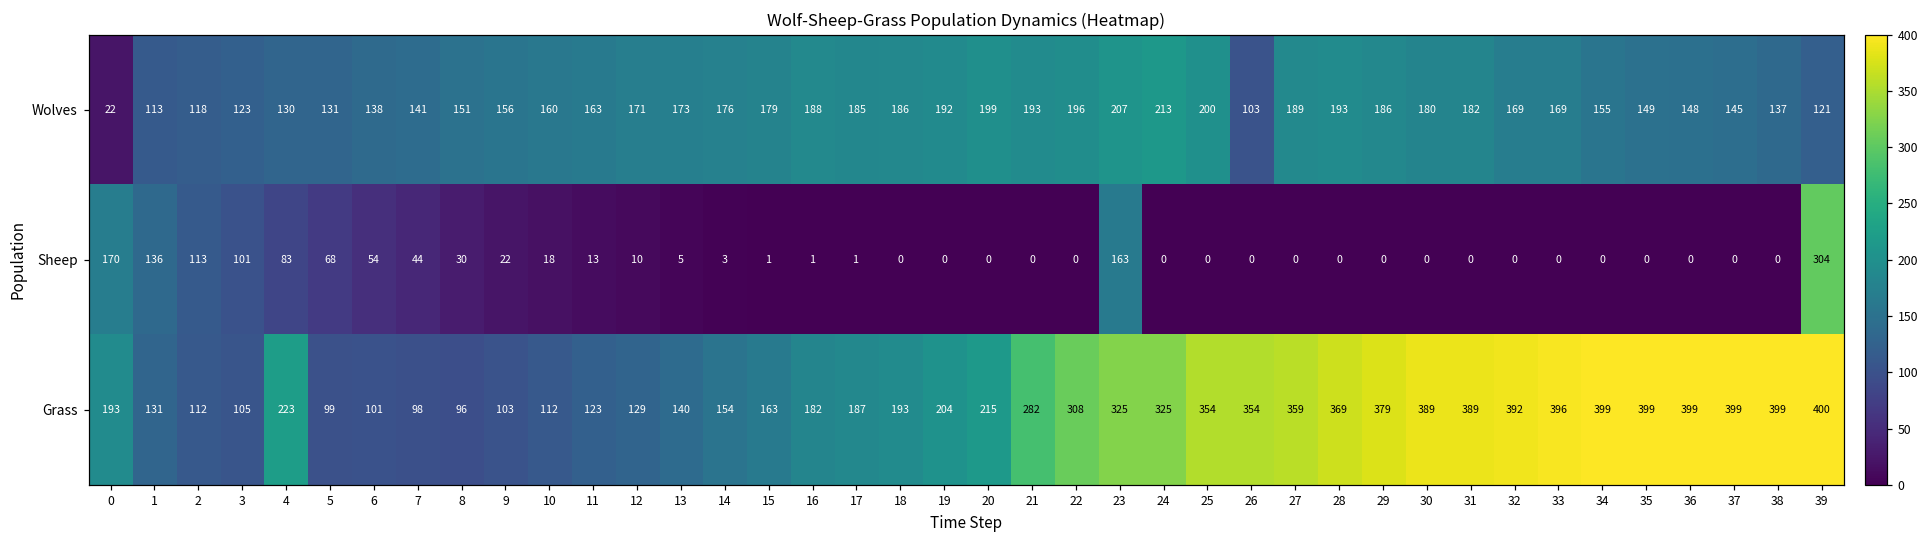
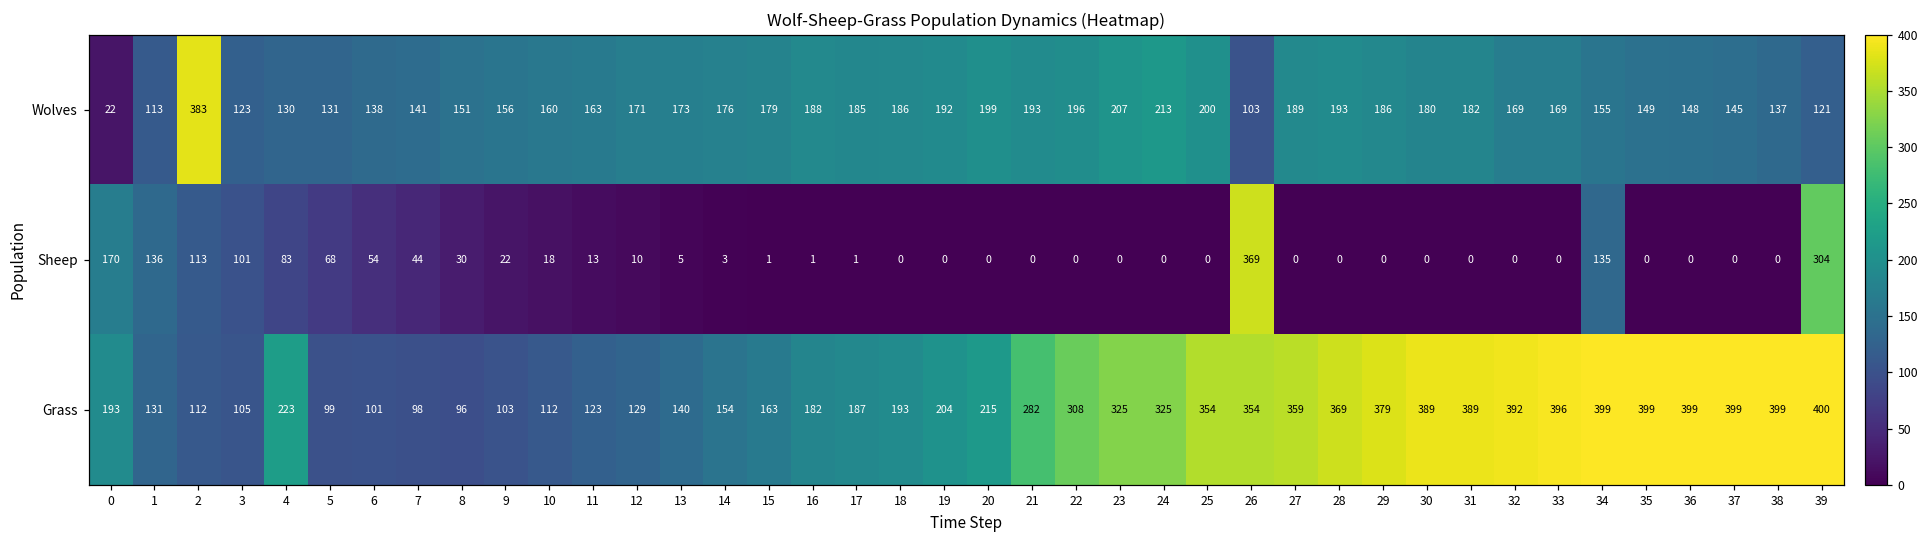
  {
    "Wolves": {
      "0": 22,
      "1": 113,
-     "2": 118,
+     "2": 383,
      "3": 123,
      "4": 130,
      "5": 131,
      "6": 138,
      "7": 141,
      "8": 151,
      "9": 156,
      "10": 160,
      "11": 163,
      "12": 171,
      "13": 173,
      "14": 176,
      "15": 179,
      "16": 188,
      "17": 185,
      "18": 186,
      "19": 192,
      "20": 199,
      "21": 193,
      "22": 196,
      "23": 207,
      "24": 213,
      "25": 200,
      "26": 103,
      "27": 189,
      "28": 193,
      "29": 186,
      "30": 180,
      "31": 182,
      "32": 169,
      "33": 169,
      "34": 155,
      "35": 149,
      "36": 148,
      "37": 145,
      "38": 137,
      "39": 121
    },
    "Sheep": {
      "0": 170,
      "1": 136,
      "2": 113,
      "3": 101,
      "4": 83,
      "5": 68,
      "6": 54,
      "7": 44,
      "8": 30,
      "9": 22,
      "10": 18,
      "11": 13,
      "12": 10,
      "13": 5,
      "14": 3,
      "15": 1,
      "16": 1,
      "17": 1,
      "18": 0,
      "19": 0,
      "20": 0,
      "21": 0,
      "22": 0,
-     "23": 163,
+     "23": 0,
      "24": 0,
      "25": 0,
-     "26": 0,
+     "26": 369,
      "27": 0,
      "28": 0,
      "29": 0,
      "30": 0,
      "31": 0,
      "32": 0,
      "33": 0,
-     "34": 0,
+     "34": 135,
      "35": 0,
      "36": 0,
      "37": 0,
      "38": 0,
      "39": 304
    },
    "Grass": {
      "0": 193,
      "1": 131,
      "2": 112,
      "3": 105,
      "4": 223,
      "5": 99,
      "6": 101,
      "7": 98,
      "8": 96,
      "9": 103,
      "10": 112,
      "11": 123,
      "12": 129,
      "13": 140,
      "14": 154,
      "15": 163,
      "16": 182,
      "17": 187,
      "18": 193,
      "19": 204,
      "20": 215,
      "21": 282,
      "22": 308,
      "23": 325,
      "24": 325,
      "25": 354,
      "26": 354,
      "27": 359,
      "28": 369,
      "29": 379,
      "30": 389,
      "31": 389,
      "32": 392,
      "33": 396,
      "34": 399,
      "35": 399,
      "36": 399,
      "37": 399,
      "38": 399,
      "39": 400
    }
  }
